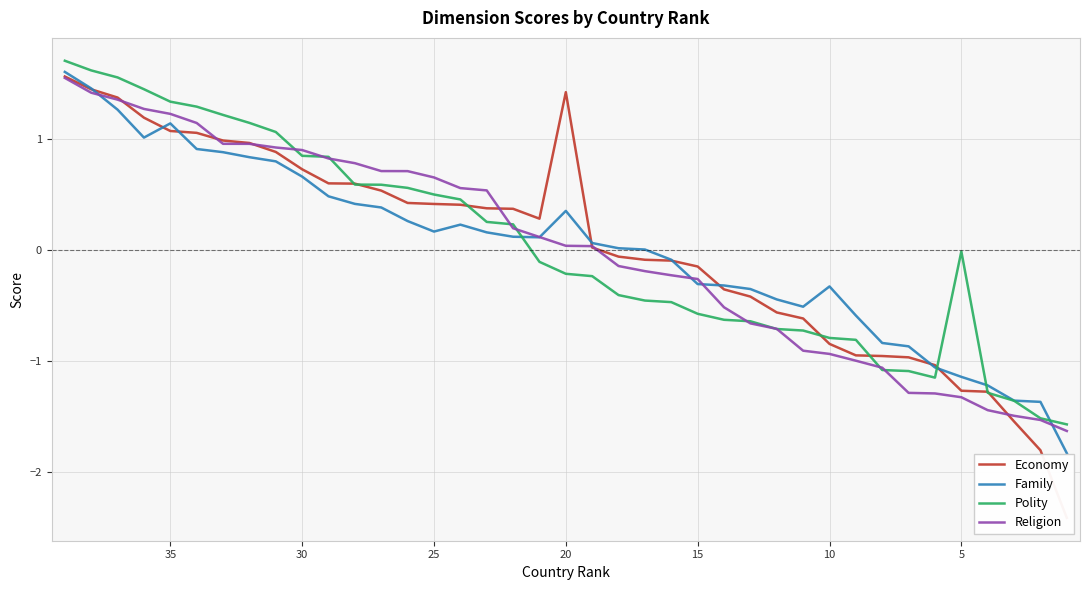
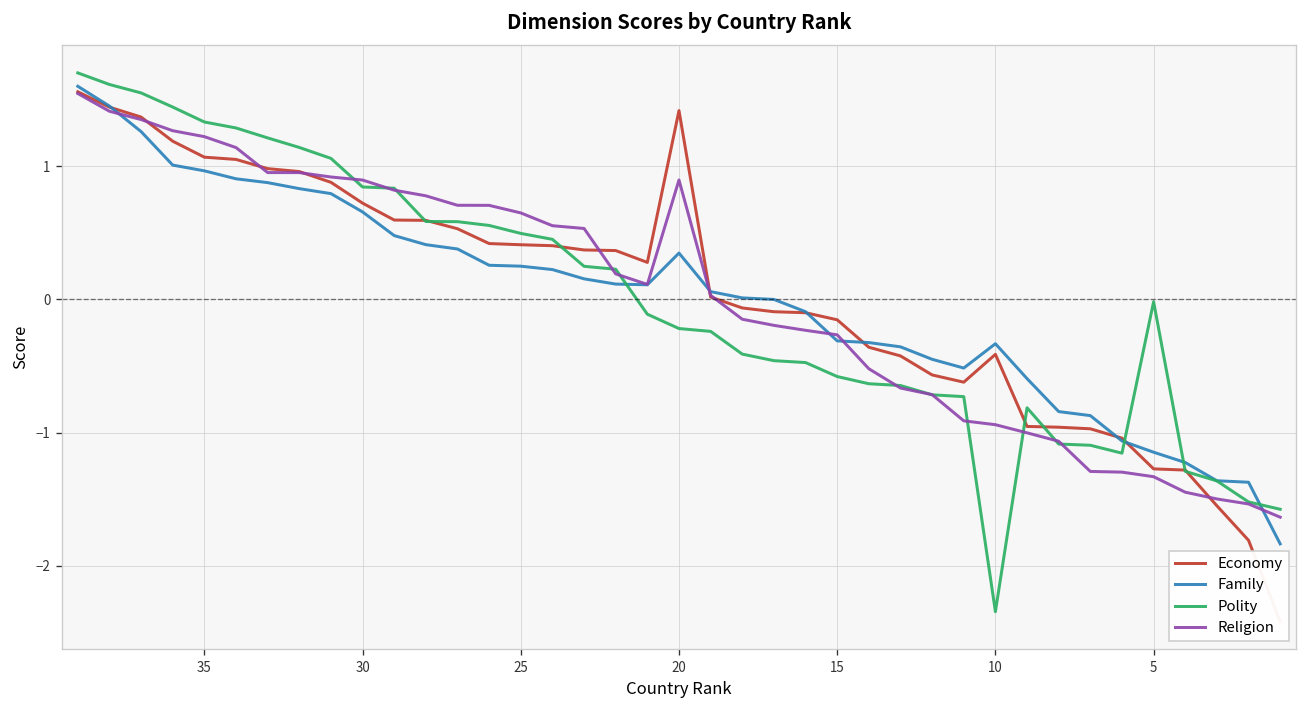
  {
    "Economy": {
      "35": 1.07,
      "30": 0.72,
      "25": 0.41,
      "20": 1.42,
      "15": -0.15,
-     "10": -0.85,
+     "10": -0.41,
      "5": -1.27
    },
    "Family": {
-     "35": 1.14,
+     "35": 0.97,
      "30": 0.66,
-     "25": 0.16,
+     "25": 0.25,
      "20": 0.35,
      "15": -0.31,
      "10": -0.33,
      "5": -1.15
    },
    "Polity": {
      "35": 1.33,
      "30": 0.84,
      "25": 0.50,
      "20": -0.22,
      "15": -0.58,
-     "10": -0.80,
+     "10": -2.34,
      "5": -0.02
    },
    "Religion": {
      "35": 1.22,
      "30": 0.90,
      "25": 0.65,
-     "20": 0.03,
+     "20": 0.90,
      "15": -0.27,
      "10": -0.94,
      "5": -1.33
    }
  }
